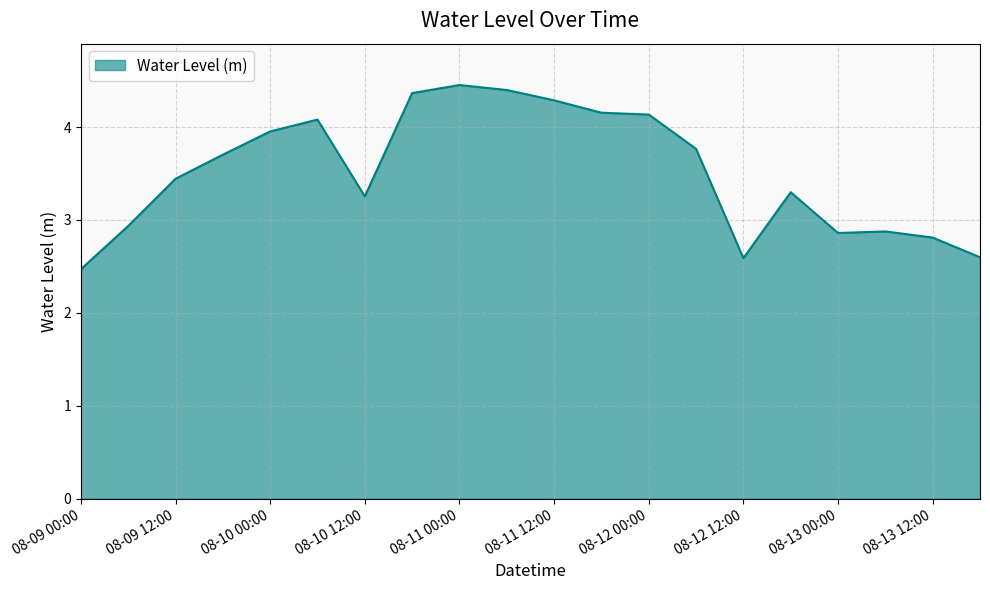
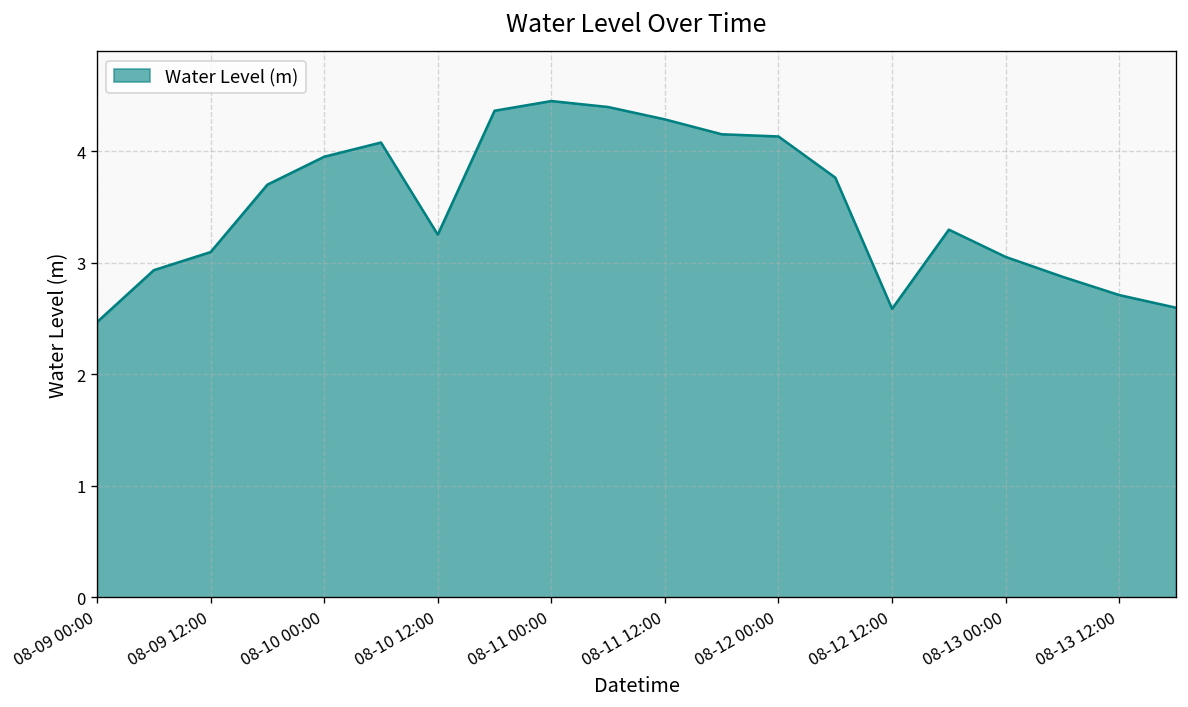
  {
    "08-09 00:00": 2.5,
-   "08-09 12:00": 3.4,
+   "08-09 12:00": 3.1,
    "08-10 00:00": 4.0,
    "08-10 12:00": 3.3,
    "08-11 00:00": 4.5,
    "08-11 12:00": 4.3,
    "08-12 00:00": 4.1,
    "08-12 12:00": 2.6,
-   "08-13 00:00": 2.9,
-   "08-13 12:00": 2.8
+   "08-13 00:00": 3.1,
+   "08-13 12:00": 2.7
  }
